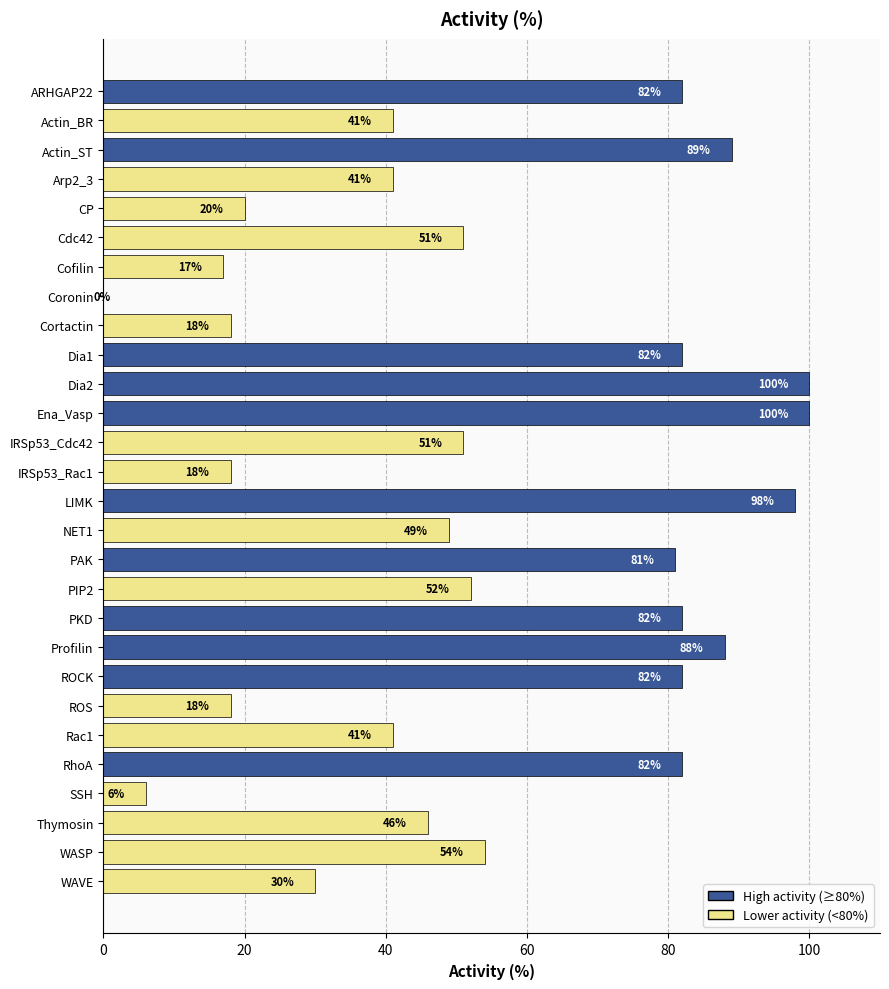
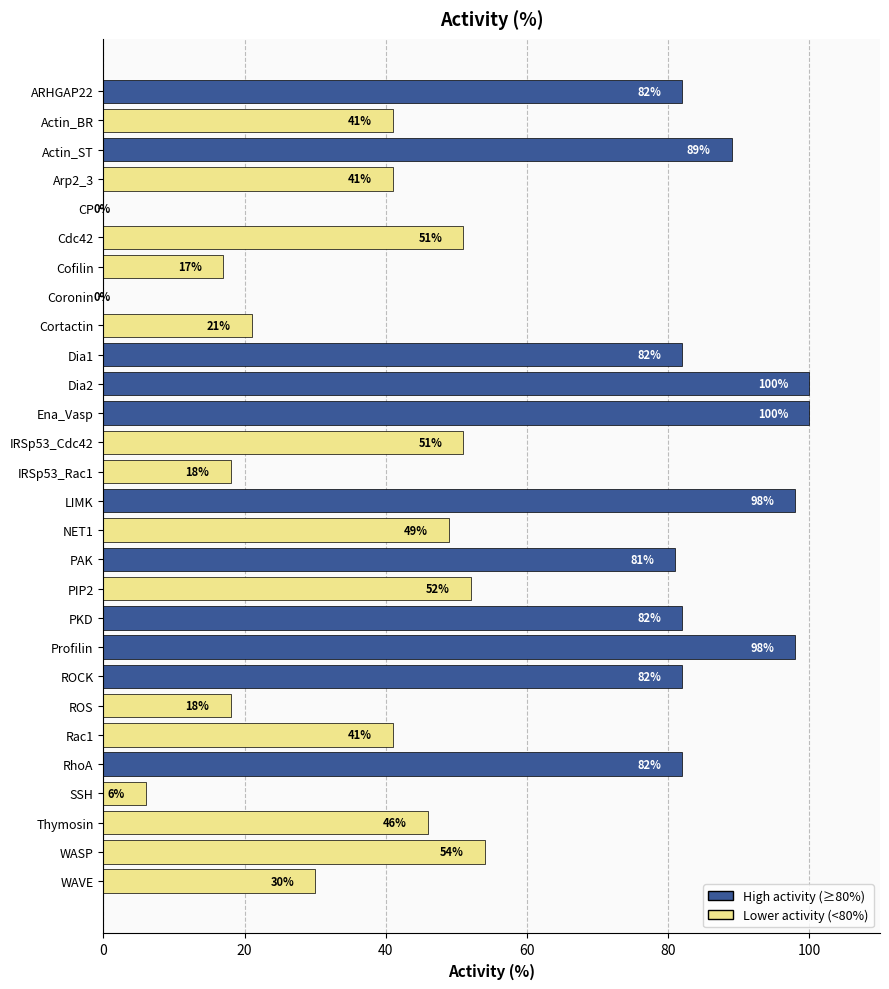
  {
    "ARHGAP22": "82%",
    "Actin_BR": "41%",
    "Actin_ST": "89%",
    "Arp2_3": "41%",
-   "CP": "20%",
+   "CP": "0%",
    "Cdc42": "51%",
    "Cofilin": "17%",
    "Coronin": "0%",
-   "Cortactin": "18%",
+   "Cortactin": "21%",
    "Dia1": "82%",
    "Dia2": "100%",
    "Ena_Vasp": "100%",
    "IRSp53_Cdc42": "51%",
    "IRSp53_Rac1": "18%",
    "LIMK": "98%",
    "NET1": "49%",
    "PAK": "81%",
    "PIP2": "52%",
    "PKD": "82%",
-   "Profilin": "88%",
+   "Profilin": "98%",
    "ROCK": "82%",
    "ROS": "18%",
    "Rac1": "41%",
    "RhoA": "82%",
    "SSH": "6%",
    "Thymosin": "46%",
    "WASP": "54%",
    "WAVE": "30%"
  }
